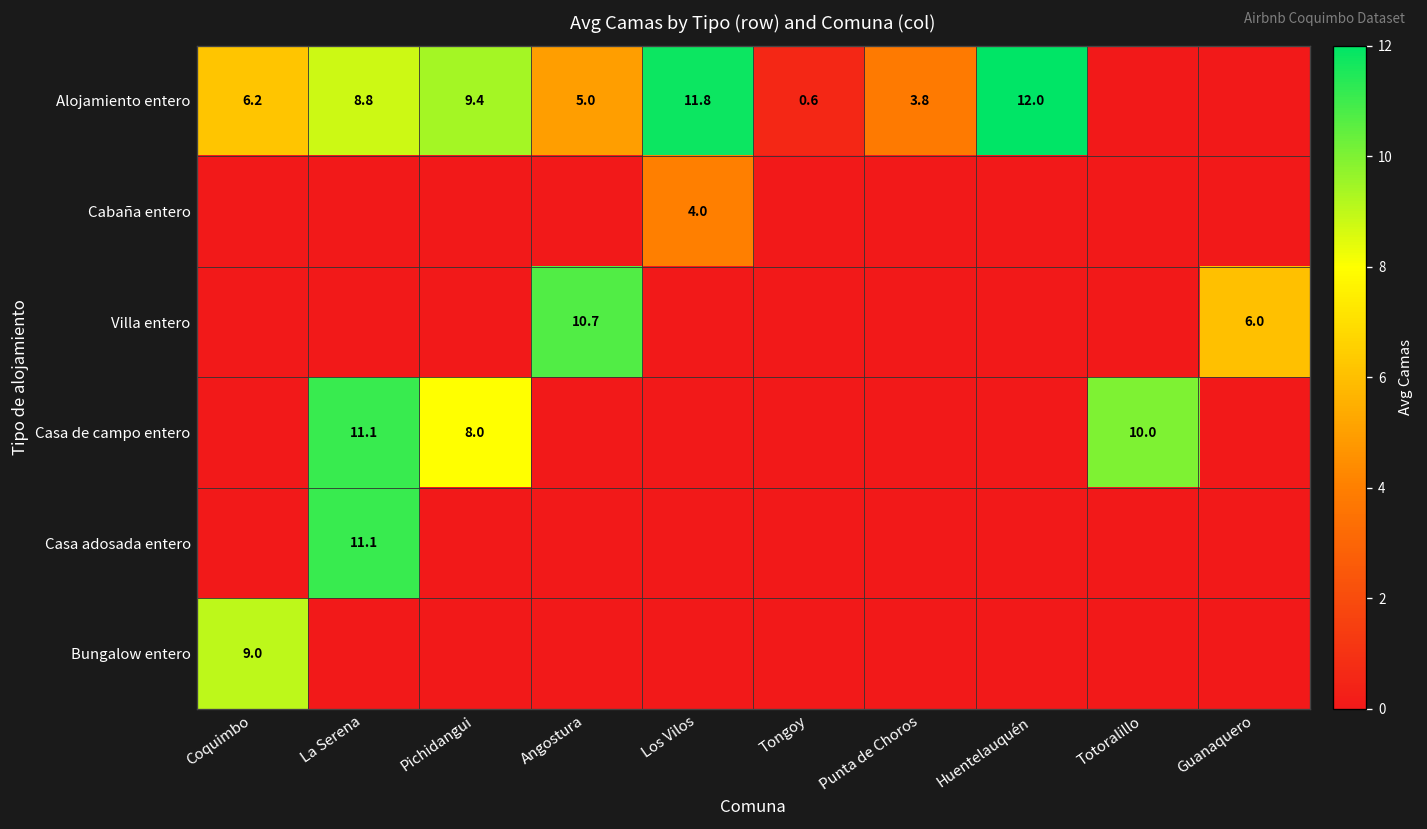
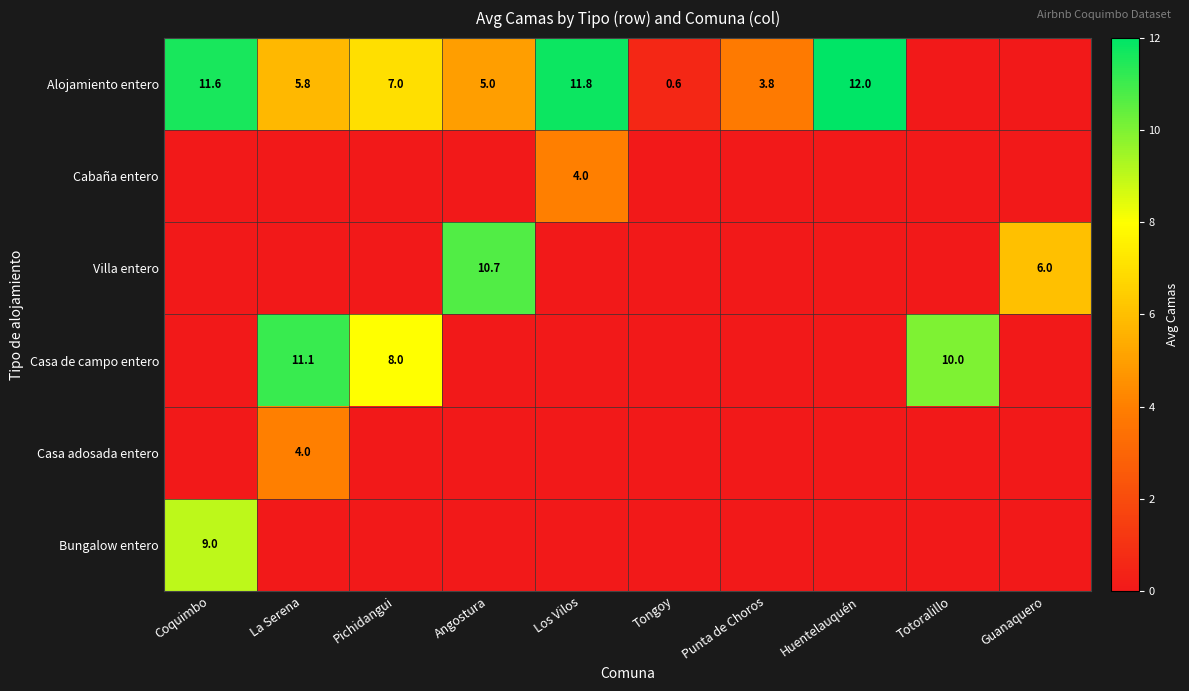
  {
    "Alojamiento entero": {
-     "Coquimbo": 6.2,
-     "La Serena": 8.8,
-     "Pichidangui": 9.4,
+     "Coquimbo": 11.6,
+     "La Serena": 5.8,
+     "Pichidangui": 7.0,
      "Angostura": 5.0,
      "Los Vilos": 11.8,
      "Tongoy": 0.6,
      "Punta de Choros": 3.8,
      "Huentelauquén": 12.0
    },
    "Cabaña entero": {
      "Los Vilos": 4.0
    },
    "Villa entero": {
      "Angostura": 10.7,
      "Guanaquero": 6.0
    },
    "Casa de campo entero": {
      "La Serena": 11.1,
      "Pichidangui": 8.0,
      "Totoralillo": 10.0
    },
    "Casa adosada entero": {
-     "La Serena": 11.1
+     "La Serena": 4.0
    },
    "Bungalow entero": {
      "Coquimbo": 9.0
    }
  }
